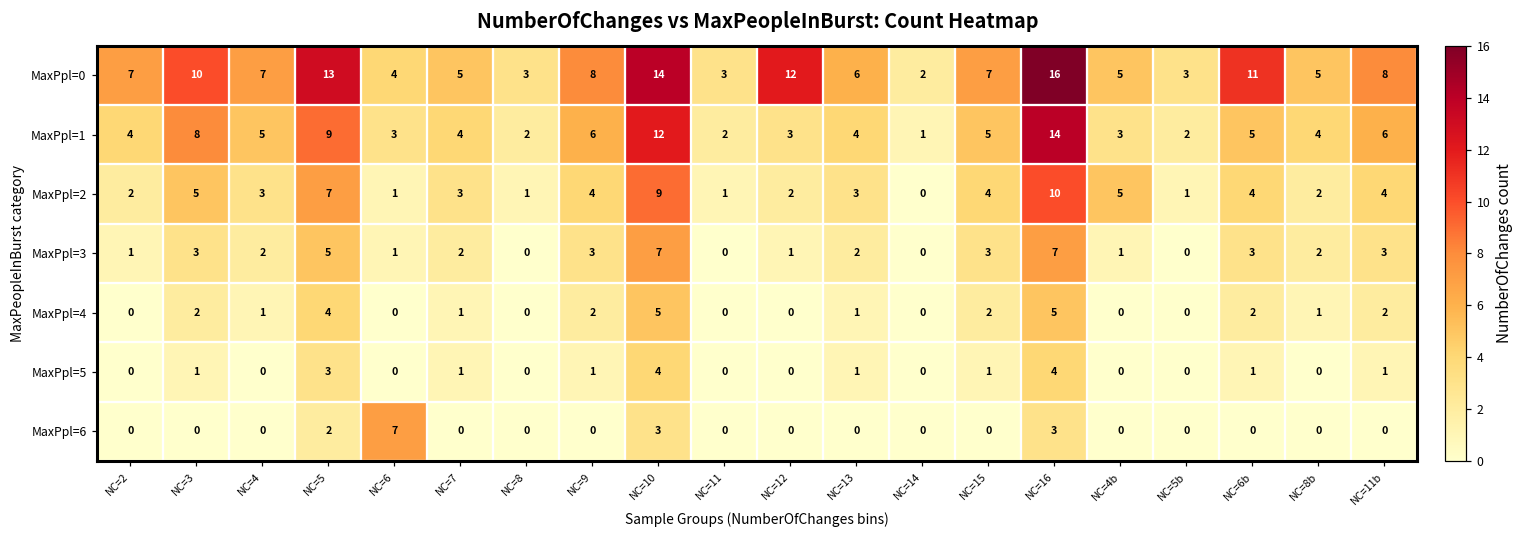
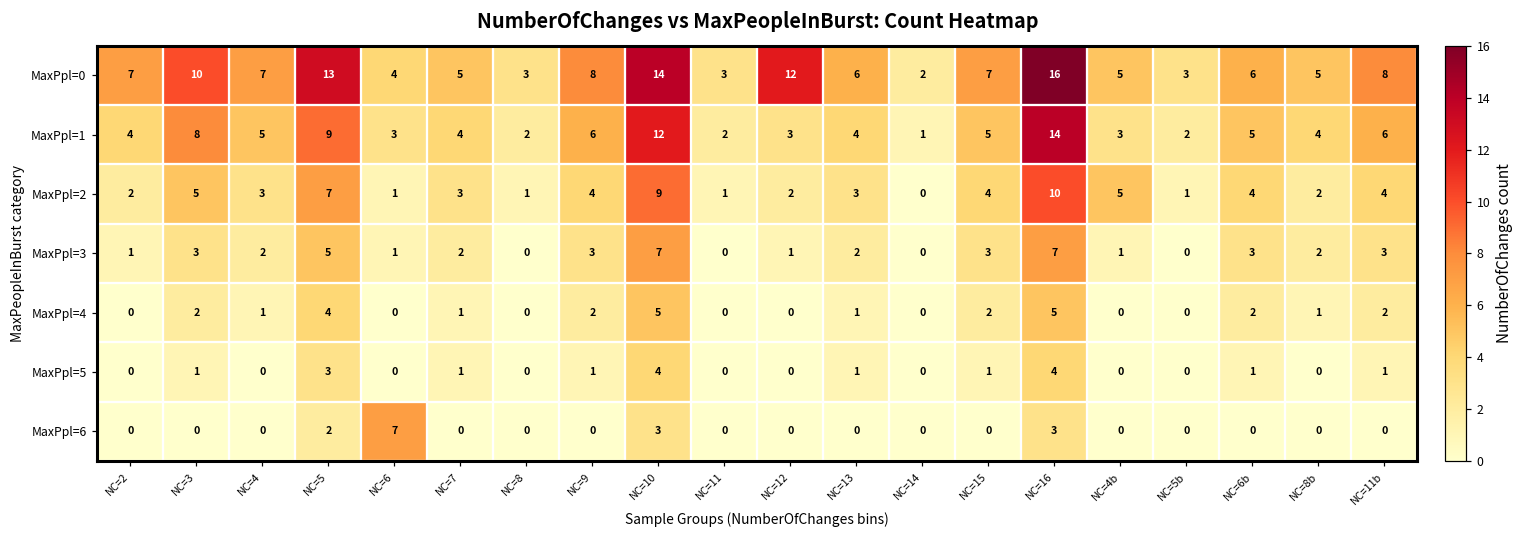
  {
    "MaxPpl=0": {
      "NC=2": 7,
      "NC=3": 10,
      "NC=4": 7,
      "NC=5": 13,
      "NC=6": 4,
      "NC=7": 5,
      "NC=8": 3,
      "NC=9": 8,
      "NC=10": 14,
      "NC=11": 3,
      "NC=12": 12,
      "NC=13": 6,
      "NC=14": 2,
      "NC=15": 7,
      "NC=16": 16,
      "NC=4b": 5,
      "NC=5b": 3,
-     "NC=6b": 11,
+     "NC=6b": 6,
      "NC=8b": 5,
      "NC=11b": 8
    },
    "MaxPpl=1": {
      "NC=2": 4,
      "NC=3": 8,
      "NC=4": 5,
      "NC=5": 9,
      "NC=6": 3,
      "NC=7": 4,
      "NC=8": 2,
      "NC=9": 6,
      "NC=10": 12,
      "NC=11": 2,
      "NC=12": 3,
      "NC=13": 4,
      "NC=14": 1,
      "NC=15": 5,
      "NC=16": 14,
      "NC=4b": 3,
      "NC=5b": 2,
      "NC=6b": 5,
      "NC=8b": 4,
      "NC=11b": 6
    },
    "MaxPpl=2": {
      "NC=2": 2,
      "NC=3": 5,
      "NC=4": 3,
      "NC=5": 7,
      "NC=6": 1,
      "NC=7": 3,
      "NC=8": 1,
      "NC=9": 4,
      "NC=10": 9,
      "NC=11": 1,
      "NC=12": 2,
      "NC=13": 3,
      "NC=14": 0,
      "NC=15": 4,
      "NC=16": 10,
      "NC=4b": 5,
      "NC=5b": 1,
      "NC=6b": 4,
      "NC=8b": 2,
      "NC=11b": 4
    },
    "MaxPpl=3": {
      "NC=2": 1,
      "NC=3": 3,
      "NC=4": 2,
      "NC=5": 5,
      "NC=6": 1,
      "NC=7": 2,
      "NC=8": 0,
      "NC=9": 3,
      "NC=10": 7,
      "NC=11": 0,
      "NC=12": 1,
      "NC=13": 2,
      "NC=14": 0,
      "NC=15": 3,
      "NC=16": 7,
      "NC=4b": 1,
      "NC=5b": 0,
      "NC=6b": 3,
      "NC=8b": 2,
      "NC=11b": 3
    },
    "MaxPpl=4": {
      "NC=2": 0,
      "NC=3": 2,
      "NC=4": 1,
      "NC=5": 4,
      "NC=6": 0,
      "NC=7": 1,
      "NC=8": 0,
      "NC=9": 2,
      "NC=10": 5,
      "NC=11": 0,
      "NC=12": 0,
      "NC=13": 1,
      "NC=14": 0,
      "NC=15": 2,
      "NC=16": 5,
      "NC=4b": 0,
      "NC=5b": 0,
      "NC=6b": 2,
      "NC=8b": 1,
      "NC=11b": 2
    },
    "MaxPpl=5": {
      "NC=2": 0,
      "NC=3": 1,
      "NC=4": 0,
      "NC=5": 3,
      "NC=6": 0,
      "NC=7": 1,
      "NC=8": 0,
      "NC=9": 1,
      "NC=10": 4,
      "NC=11": 0,
      "NC=12": 0,
      "NC=13": 1,
      "NC=14": 0,
      "NC=15": 1,
      "NC=16": 4,
      "NC=4b": 0,
      "NC=5b": 0,
      "NC=6b": 1,
      "NC=8b": 0,
      "NC=11b": 1
    },
    "MaxPpl=6": {
      "NC=2": 0,
      "NC=3": 0,
      "NC=4": 0,
      "NC=5": 2,
      "NC=6": 7,
      "NC=7": 0,
      "NC=8": 0,
      "NC=9": 0,
      "NC=10": 3,
      "NC=11": 0,
      "NC=12": 0,
      "NC=13": 0,
      "NC=14": 0,
      "NC=15": 0,
      "NC=16": 3,
      "NC=4b": 0,
      "NC=5b": 0,
      "NC=6b": 0,
      "NC=8b": 0,
      "NC=11b": 0
    }
  }
